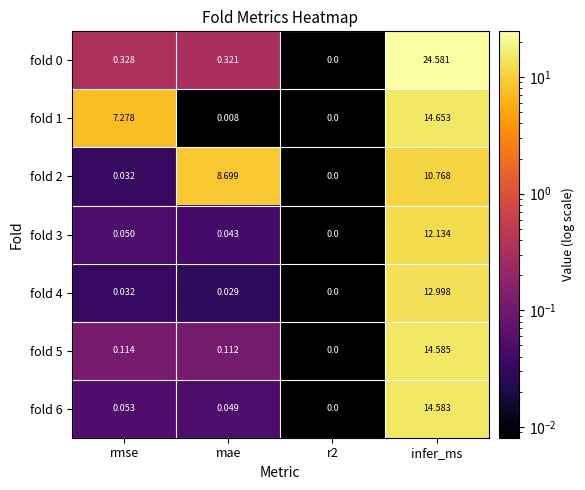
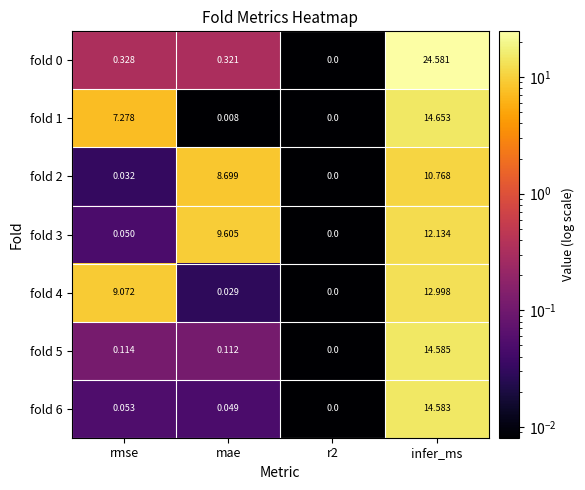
  {
    "fold 0": {
      "rmse": 0.328,
      "mae": 0.321,
      "r2": 0.0,
      "infer_ms": 24.581
    },
    "fold 1": {
      "rmse": 7.278,
      "mae": 0.008,
      "r2": 0.0,
      "infer_ms": 14.653
    },
    "fold 2": {
      "rmse": 0.032,
      "mae": 8.699,
      "r2": 0.0,
      "infer_ms": 10.768
    },
    "fold 3": {
      "rmse": 0.050,
-     "mae": 0.043,
+     "mae": 9.605,
      "r2": 0.0,
      "infer_ms": 12.134
    },
    "fold 4": {
-     "rmse": 0.032,
+     "rmse": 9.072,
      "mae": 0.029,
      "r2": 0.0,
      "infer_ms": 12.998
    },
    "fold 5": {
      "rmse": 0.114,
      "mae": 0.112,
      "r2": 0.0,
      "infer_ms": 14.585
    },
    "fold 6": {
      "rmse": 0.053,
      "mae": 0.049,
      "r2": 0.0,
      "infer_ms": 14.583
    }
  }
